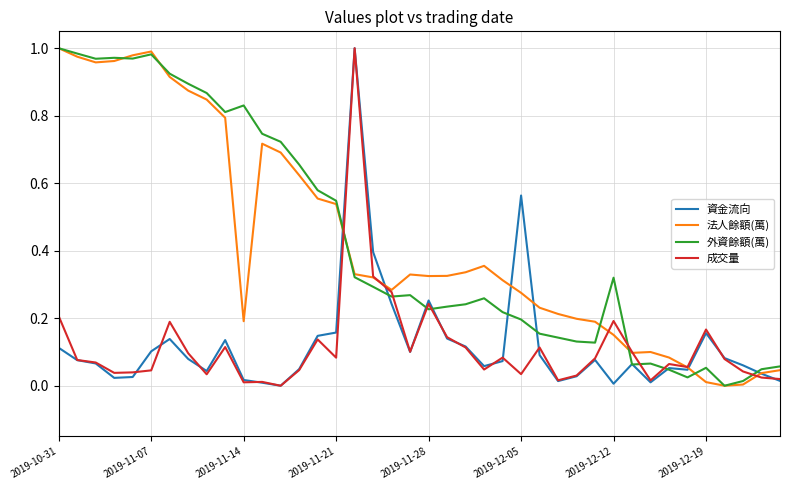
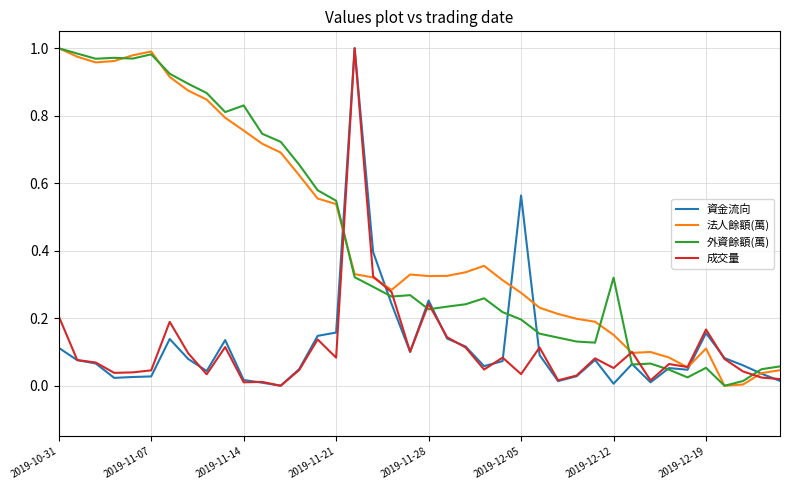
  {
    "資金流向": {
      "2019-10-31": 0.11,
-     "2019-11-07": 0.10,
+     "2019-11-07": 0.03,
      "2019-11-21": 0.16,
      "2019-11-28": 0.25,
      "2019-12-05": 0.56,
      "2019-12-12": 0.01,
      "2019-12-19": 0.16
    },
    "法人餘額(萬)": {
      "2019-11-07": 0.99,
-     "2019-11-14": 0.19,
+     "2019-11-14": 0.76,
      "2019-11-21": 0.54,
      "2019-11-28": 0.32,
      "2019-12-05": 0.28,
      "2019-12-12": 0.15,
-     "2019-12-19": 0.01
+     "2019-12-19": 0.11
    },
    "外資餘額(萬)": {
      "2019-11-07": 0.98,
      "2019-11-14": 0.83,
      "2019-11-21": 0.55,
      "2019-11-28": 0.23,
      "2019-12-05": 0.20,
      "2019-12-12": 0.32,
      "2019-12-19": 0.05
    },
    "成交量": {
      "2019-10-31": 0.21,
      "2019-11-07": 0.05,
      "2019-11-21": 0.08,
      "2019-11-28": 0.24,
      "2019-12-05": 0.03,
-     "2019-12-12": 0.19,
+     "2019-12-12": 0.05,
      "2019-12-19": 0.17
    }
  }
